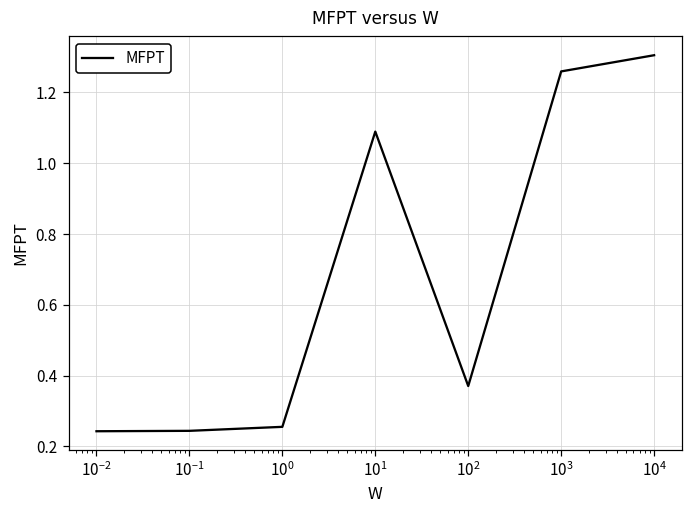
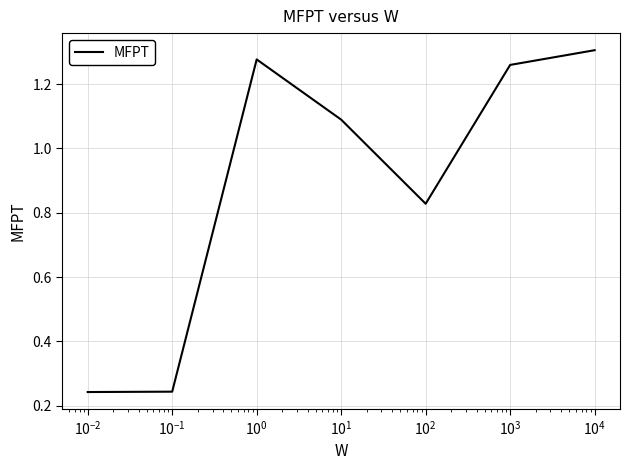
  {
    "10^-2": 0.24,
    "10^-1": 0.24,
-   "10^0": 0.26,
+   "10^0": 1.28,
    "10^1": 1.09,
-   "10^2": 0.37,
+   "10^2": 0.83,
    "10^3": 1.26,
    "10^4": 1.31
  }
